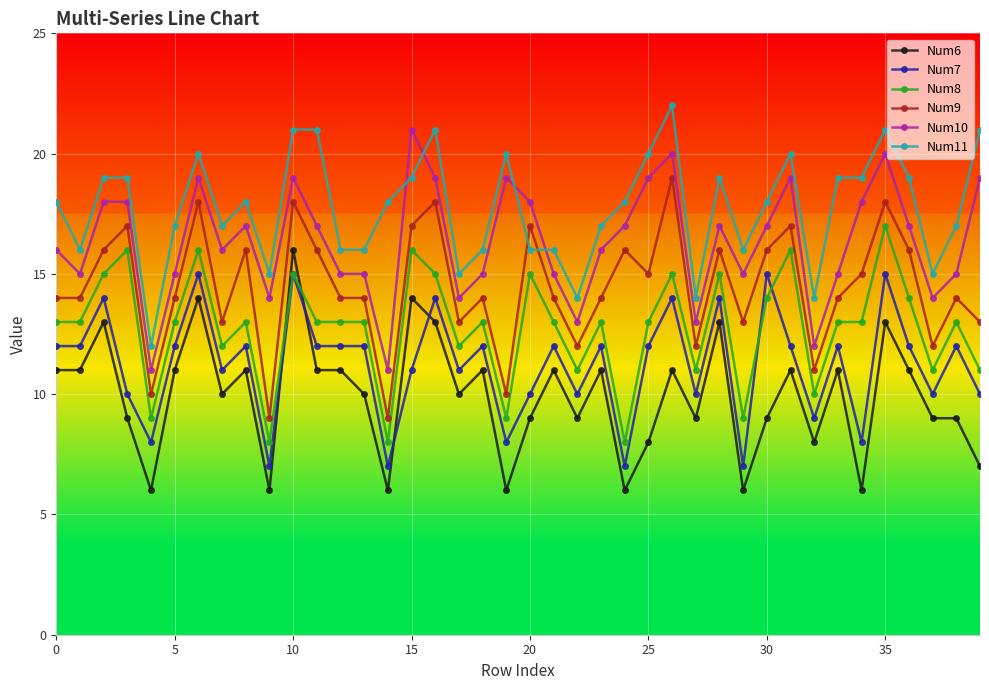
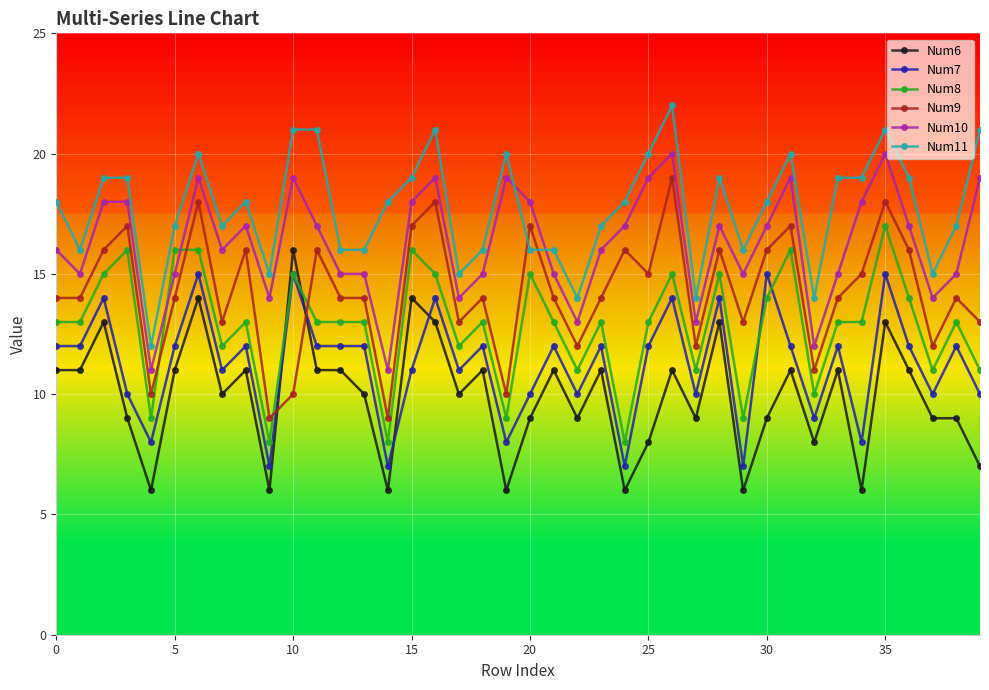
  {
    "Num6": {
      "0": 11,
      "5": 11,
      "10": 16,
      "15": 14,
      "20": 9,
      "25": 8,
      "30": 9,
      "35": 13
    },
    "Num7": {
      "0": 12,
      "5": 12,
      "15": 11,
      "20": 10,
      "25": 12,
      "30": 15,
      "35": 15
    },
    "Num8": {
      "0": 13,
-     "5": 13,
+     "5": 16,
      "15": 16,
      "20": 15,
      "25": 13,
      "30": 14,
      "35": 17
    },
    "Num9": {
      "0": 14,
      "5": 14,
-     "10": 18,
+     "10": 10,
      "15": 17,
      "20": 17,
      "25": 15,
      "30": 16,
      "35": 18
    },
    "Num10": {
      "0": 16,
      "5": 15,
      "10": 19,
-     "15": 21,
+     "15": 18,
      "20": 18,
      "25": 19,
      "30": 17,
      "35": 20
    },
    "Num11": {
      "0": 18,
      "5": 17,
      "10": 21,
      "15": 19,
      "20": 16,
      "25": 20,
      "30": 18,
      "35": 21
    }
  }
